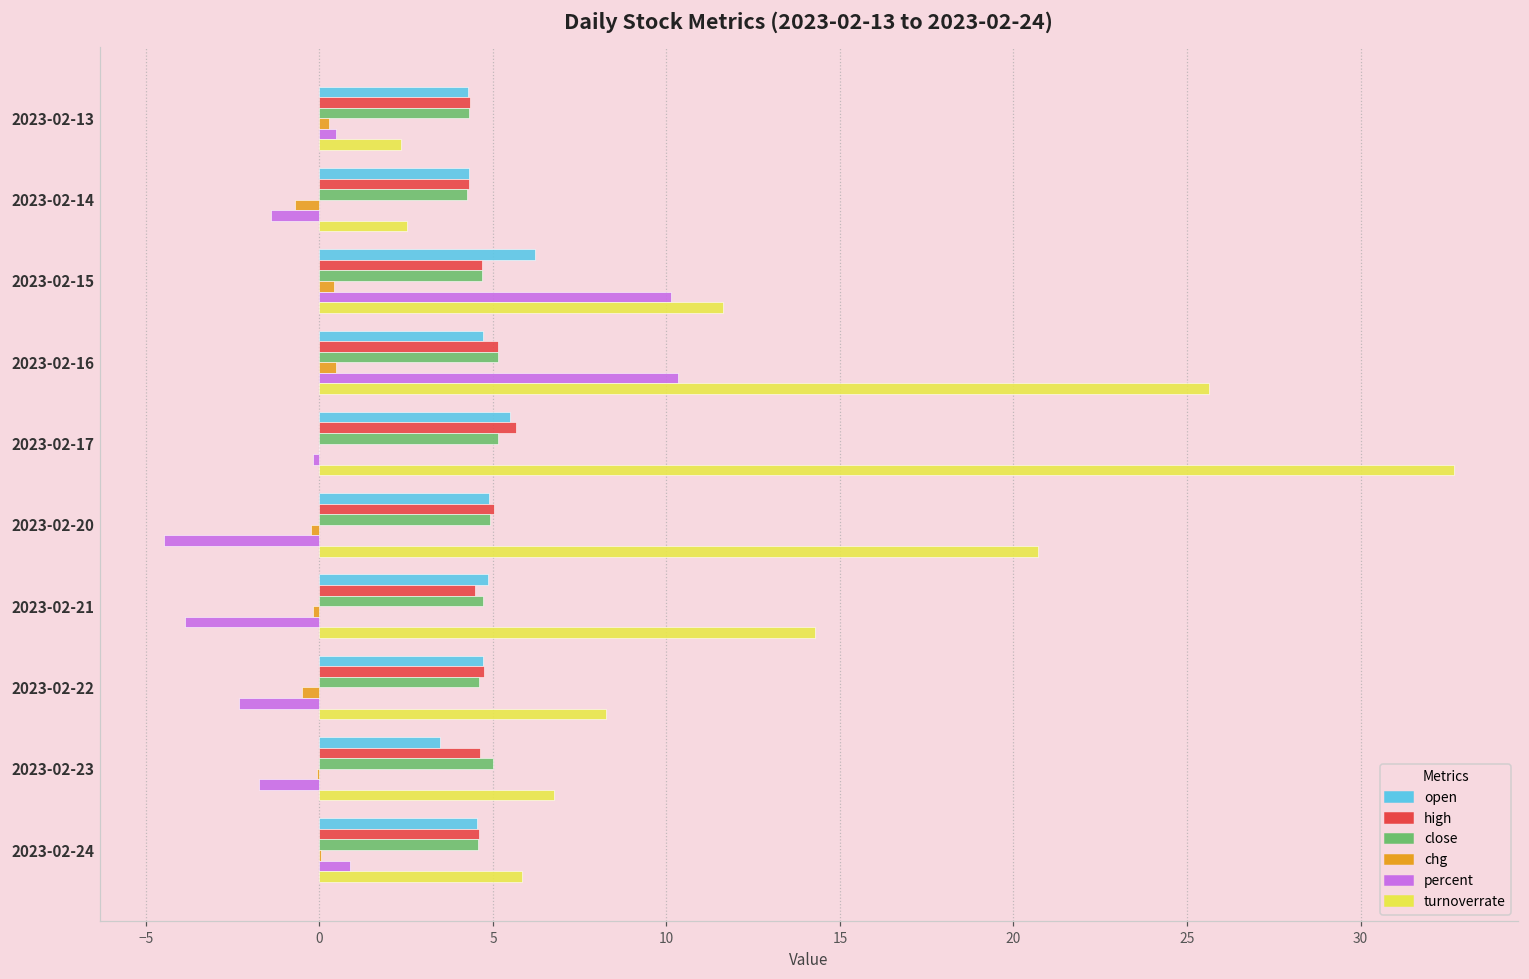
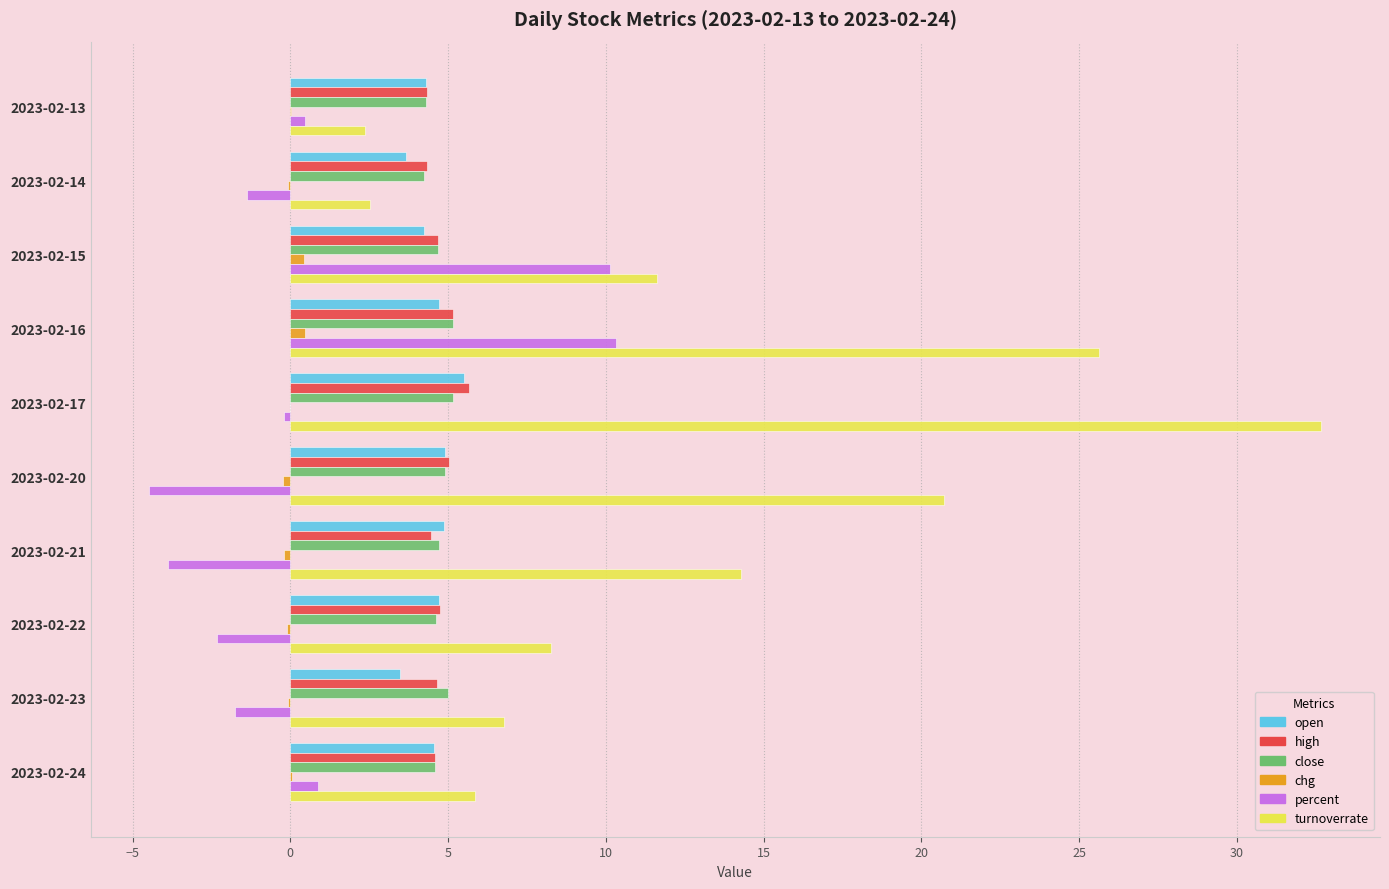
  {
    "open": {
      "2023-02-13": 4.3,
-     "2023-02-14": 4.3,
-     "2023-02-15": 6.2,
+     "2023-02-14": 3.7,
+     "2023-02-15": 4.3,
      "2023-02-16": 4.7,
      "2023-02-17": 5.5,
      "2023-02-20": 4.9,
      "2023-02-21": 4.9,
      "2023-02-22": 4.7,
      "2023-02-23": 3.5,
      "2023-02-24": 4.6
    },
    "high": {
      "2023-02-13": 4.3,
      "2023-02-14": 4.3,
      "2023-02-15": 4.7,
      "2023-02-16": 5.2,
      "2023-02-17": 5.7,
      "2023-02-20": 5.0,
      "2023-02-21": 4.5,
      "2023-02-22": 4.7,
      "2023-02-23": 4.6,
      "2023-02-24": 4.6
    },
    "close": {
      "2023-02-13": 4.3,
      "2023-02-14": 4.3,
      "2023-02-15": 4.7,
      "2023-02-16": 5.2,
      "2023-02-17": 5.1,
      "2023-02-20": 4.9,
      "2023-02-21": 4.7,
      "2023-02-22": 4.6,
      "2023-02-23": 5.0,
      "2023-02-24": 4.6
    },
    "chg": {
-     "2023-02-13": 0.3,
-     "2023-02-14": -0.7,
+     "2023-02-13": 0.0,
+     "2023-02-14": -0.1,
      "2023-02-15": 0.4,
      "2023-02-16": 0.5,
      "2023-02-20": -0.2,
      "2023-02-21": -0.2,
-     "2023-02-22": -0.5,
+     "2023-02-22": -0.1,
      "2023-02-23": -0.1
    },
    "percent": {
      "2023-02-13": 0.5,
      "2023-02-14": -1.4,
      "2023-02-15": 10.1,
      "2023-02-16": 10.3,
      "2023-02-17": -0.2,
      "2023-02-20": -4.5,
      "2023-02-21": -3.9,
      "2023-02-22": -2.3,
      "2023-02-23": -1.7,
      "2023-02-24": 0.9
    },
    "turnoverrate": {
      "2023-02-13": 2.4,
      "2023-02-14": 2.5,
      "2023-02-15": 11.6,
      "2023-02-16": 25.6,
      "2023-02-17": 32.7,
      "2023-02-20": 20.7,
      "2023-02-21": 14.3,
      "2023-02-22": 8.3,
      "2023-02-23": 6.8,
      "2023-02-24": 5.9
    }
  }
